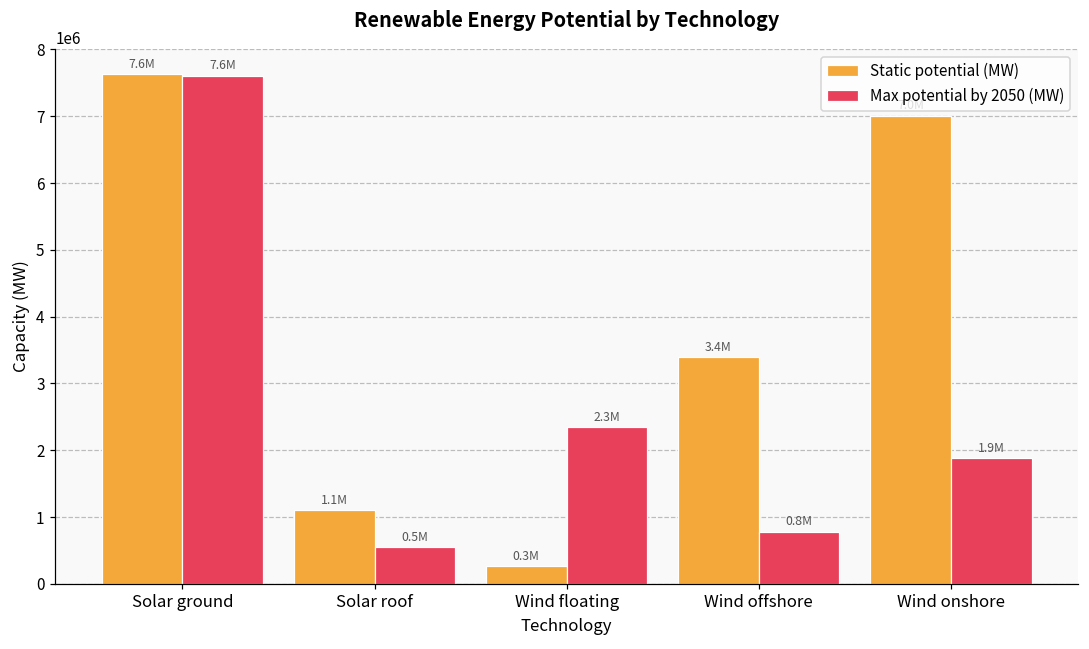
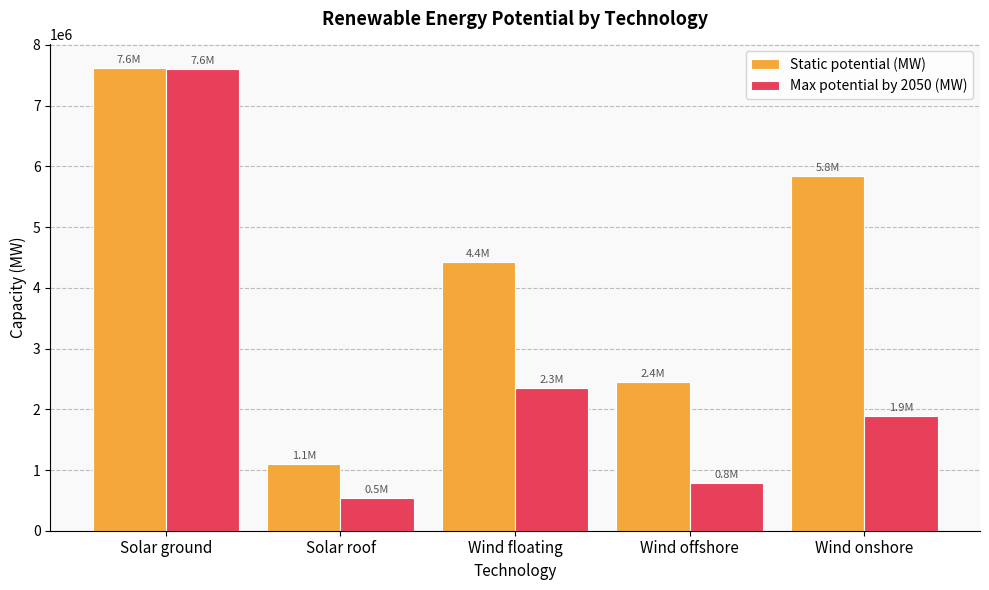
  {
    "Static potential (MW)": {
      "Solar ground": "7.6M",
      "Solar roof": "1.1M",
-     "Wind floating": "0.3M",
-     "Wind offshore": "3.4M",
-     "Wind onshore": "7000000"
+     "Wind floating": "4.4M",
+     "Wind offshore": "2.4M",
+     "Wind onshore": "5800000"
    },
    "Max potential by 2050 (MW)": {
      "Solar ground": "7.6M",
      "Solar roof": "0.5M",
      "Wind floating": "2.3M",
      "Wind offshore": "0.8M",
      "Wind onshore": "1.9M"
    }
  }
